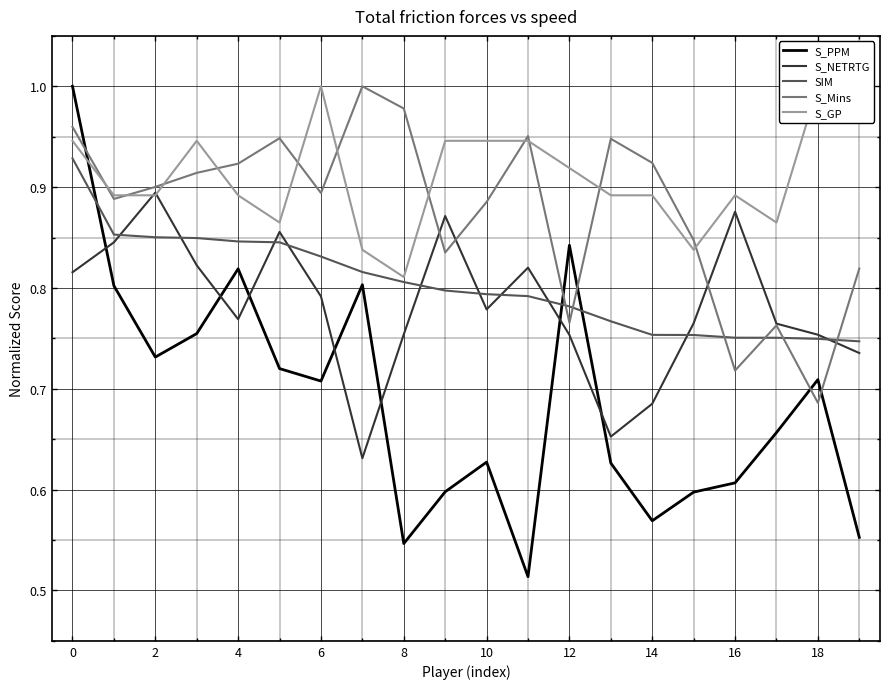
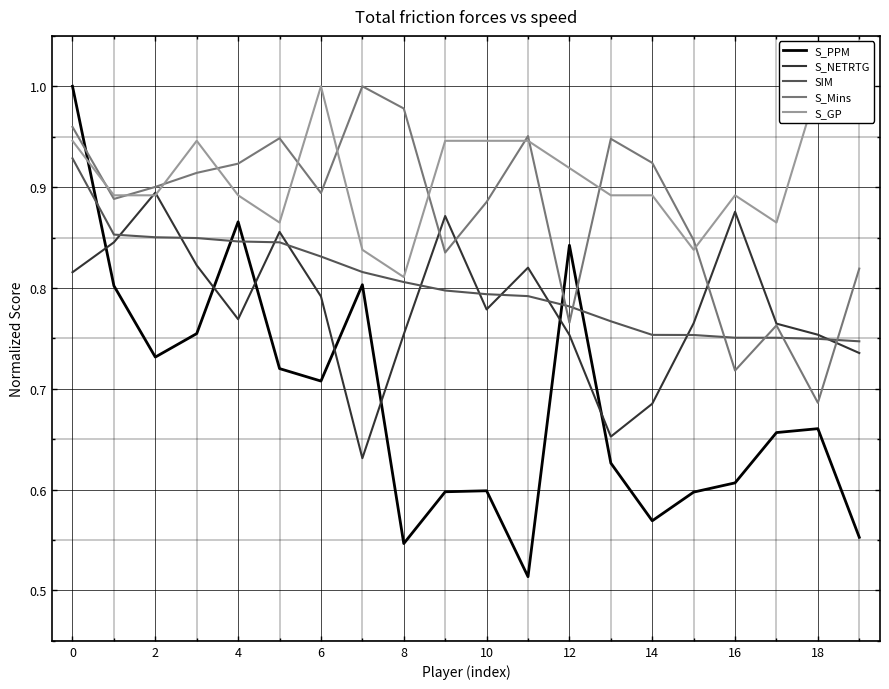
  {
    "S_PPM": {
      "0": 1.000,
      "2": 0.731,
-     "4": 0.819,
+     "4": 0.866,
      "6": 0.708,
      "8": 0.546,
-     "10": 0.627,
+     "10": 0.599,
      "12": 0.842,
      "14": 0.569,
      "16": 0.607,
-     "18": 0.709
+     "18": 0.660
    }
  }
